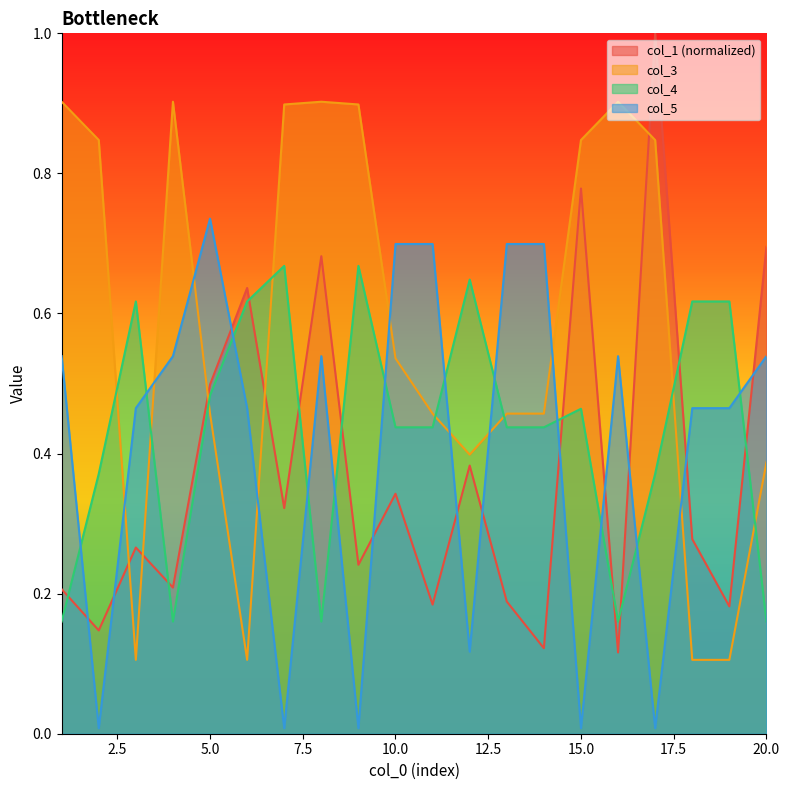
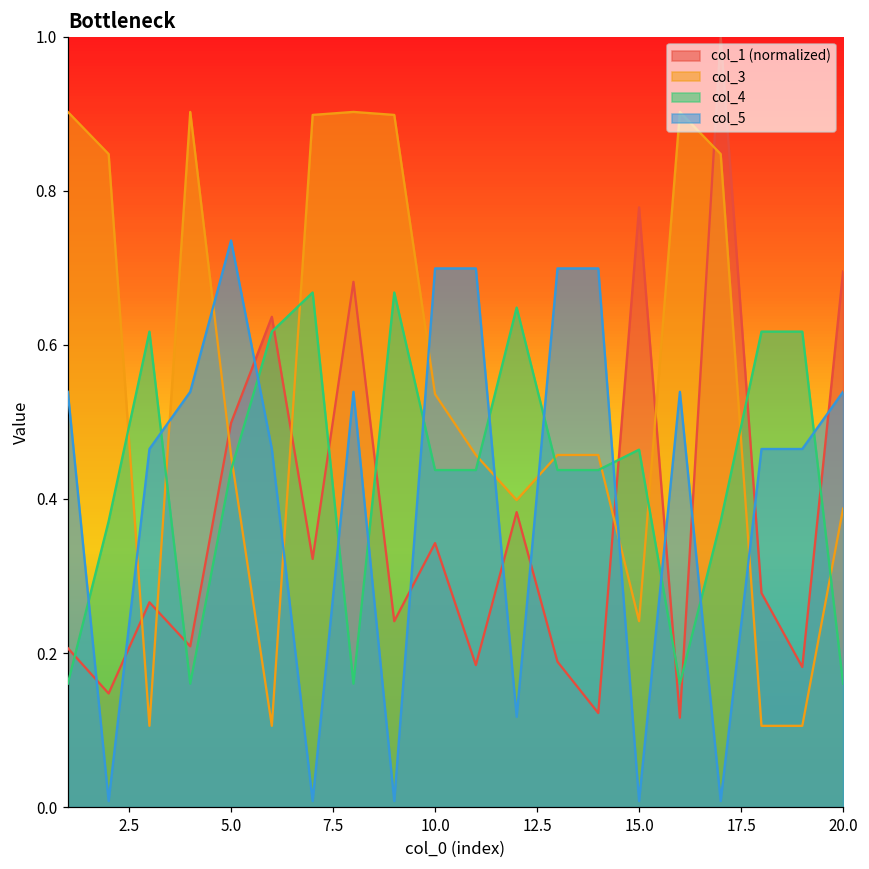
  {
    "col_1 (normalized)": {
      "5.0": 0.50,
      "10.0": 0.34,
      "15.0": 0.78,
      "20.0": 0.70
    },
    "col_3": {
      "5.0": 0.46,
      "10.0": 0.54,
-     "15.0": 0.85,
+     "15.0": 0.24,
      "20.0": 0.39
    },
    "col_4": {
-     "5.0": 0.48,
+     "5.0": 0.44,
      "10.0": 0.44,
      "15.0": 0.46,
      "20.0": 0.16
    },
    "col_5": {
      "5.0": 0.74,
      "10.0": 0.70,
      "15.0": 0.01,
      "20.0": 0.54
    }
  }
